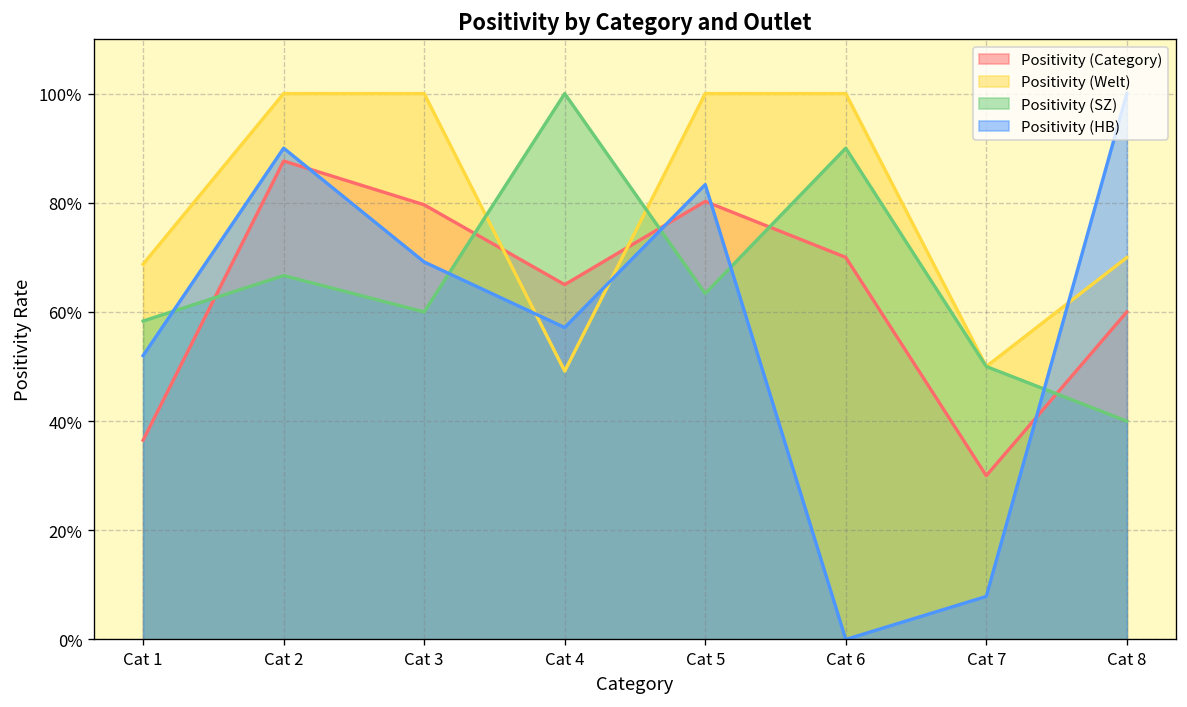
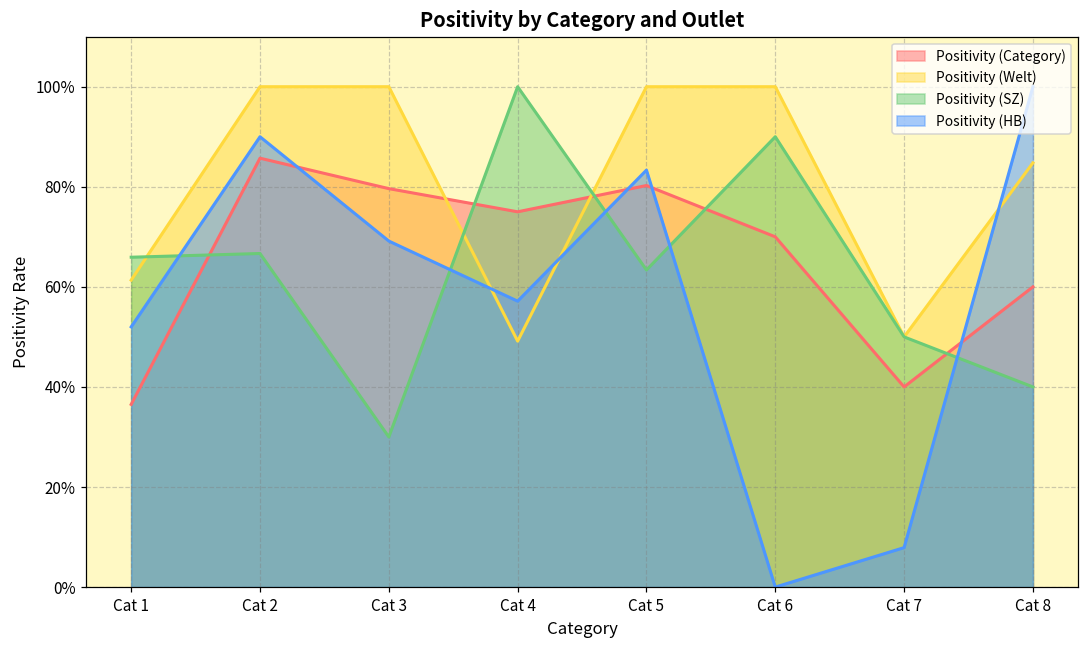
  {
    "Positivity (Category)": {
      "Cat 1": "37%",
-     "Cat 2": "88%",
+     "Cat 2": "86%",
      "Cat 3": "80%",
-     "Cat 4": "65%",
+     "Cat 4": "75%",
      "Cat 5": "80%",
      "Cat 6": "70%",
-     "Cat 7": "30%",
+     "Cat 7": "40%",
      "Cat 8": "60%"
    },
    "Positivity (Welt)": {
-     "Cat 1": "69%",
+     "Cat 1": "61%",
      "Cat 2": "100%",
      "Cat 3": "100%",
      "Cat 4": "49%",
      "Cat 5": "100%",
      "Cat 6": "100%",
-     "Cat 8": "70%"
+     "Cat 8": "85%"
    },
    "Positivity (SZ)": {
-     "Cat 1": "58%",
+     "Cat 1": "66%",
      "Cat 2": "67%",
-     "Cat 3": "60%",
+     "Cat 3": "30%",
      "Cat 4": "100%",
      "Cat 5": "63%",
      "Cat 6": "90%",
      "Cat 8": "40%"
    },
    "Positivity (HB)": {
      "Cat 1": "52%",
      "Cat 2": "90%",
      "Cat 3": "69%",
      "Cat 4": "57%",
      "Cat 5": "83%",
      "Cat 6": "0%",
      "Cat 7": "8%"
    }
  }
